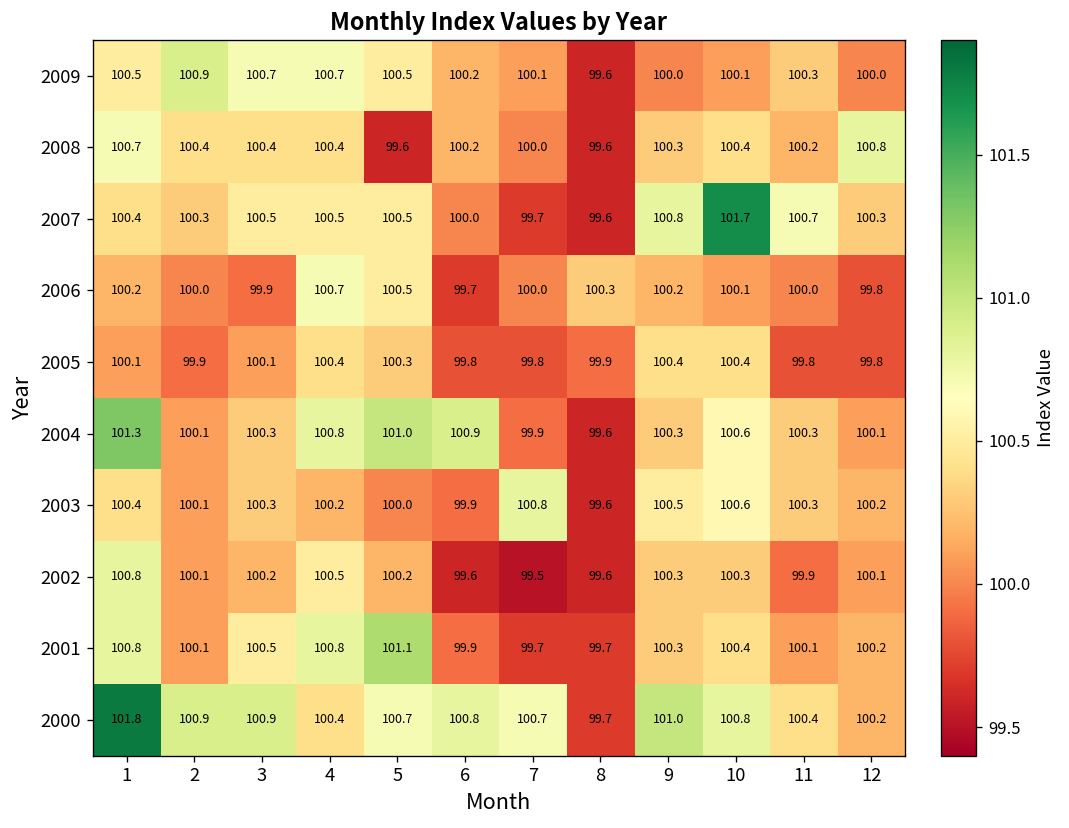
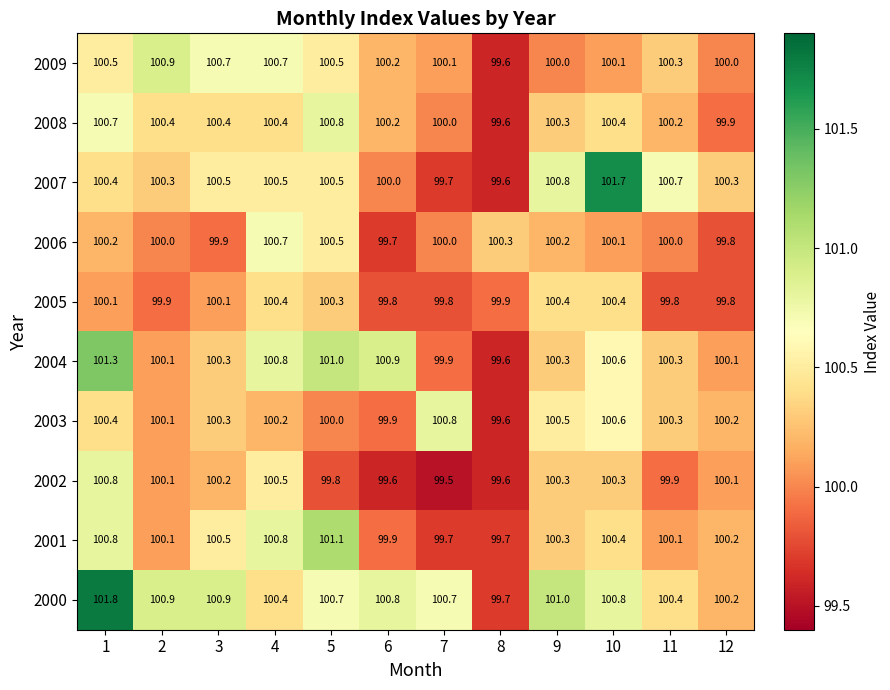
  {
    "2009": {
      "1": 100.5,
      "2": 100.9,
      "3": 100.7,
      "4": 100.7,
      "5": 100.5,
      "6": 100.2,
      "7": 100.1,
      "8": 99.6,
      "9": 100.0,
      "10": 100.1,
      "11": 100.3,
      "12": 100.0
    },
    "2008": {
      "1": 100.7,
      "2": 100.4,
      "3": 100.4,
      "4": 100.4,
-     "5": 99.6,
+     "5": 100.8,
      "6": 100.2,
      "7": 100.0,
      "8": 99.6,
      "9": 100.3,
      "10": 100.4,
      "11": 100.2,
-     "12": 100.8
+     "12": 99.9
    },
    "2007": {
      "1": 100.4,
      "2": 100.3,
      "3": 100.5,
      "4": 100.5,
      "5": 100.5,
      "6": 100.0,
      "7": 99.7,
      "8": 99.6,
      "9": 100.8,
      "10": 101.7,
      "11": 100.7,
      "12": 100.3
    },
    "2006": {
      "1": 100.2,
      "2": 100.0,
      "3": 99.9,
      "4": 100.7,
      "5": 100.5,
      "6": 99.7,
      "7": 100.0,
      "8": 100.3,
      "9": 100.2,
      "10": 100.1,
      "11": 100.0,
      "12": 99.8
    },
    "2005": {
      "1": 100.1,
      "2": 99.9,
      "3": 100.1,
      "4": 100.4,
      "5": 100.3,
      "6": 99.8,
      "7": 99.8,
      "8": 99.9,
      "9": 100.4,
      "10": 100.4,
      "11": 99.8,
      "12": 99.8
    },
    "2004": {
      "1": 101.3,
      "2": 100.1,
      "3": 100.3,
      "4": 100.8,
      "5": 101.0,
      "6": 100.9,
      "7": 99.9,
      "8": 99.6,
      "9": 100.3,
      "10": 100.6,
      "11": 100.3,
      "12": 100.1
    },
    "2003": {
      "1": 100.4,
      "2": 100.1,
      "3": 100.3,
      "4": 100.2,
      "5": 100.0,
      "6": 99.9,
      "7": 100.8,
      "8": 99.6,
      "9": 100.5,
      "10": 100.6,
      "11": 100.3,
      "12": 100.2
    },
    "2002": {
      "1": 100.8,
      "2": 100.1,
      "3": 100.2,
      "4": 100.5,
-     "5": 100.2,
+     "5": 99.8,
      "6": 99.6,
      "7": 99.5,
      "8": 99.6,
      "9": 100.3,
      "10": 100.3,
      "11": 99.9,
      "12": 100.1
    },
    "2001": {
      "1": 100.8,
      "2": 100.1,
      "3": 100.5,
      "4": 100.8,
      "5": 101.1,
      "6": 99.9,
      "7": 99.7,
      "8": 99.7,
      "9": 100.3,
      "10": 100.4,
      "11": 100.1,
      "12": 100.2
    },
    "2000": {
      "1": 101.8,
      "2": 100.9,
      "3": 100.9,
      "4": 100.4,
      "5": 100.7,
      "6": 100.8,
      "7": 100.7,
      "8": 99.7,
      "9": 101.0,
      "10": 100.8,
      "11": 100.4,
      "12": 100.2
    }
  }
